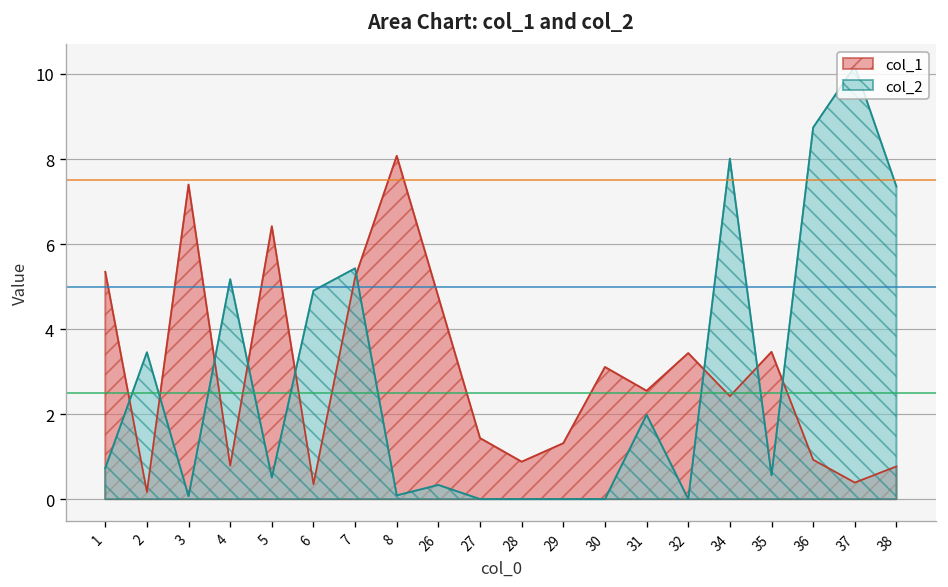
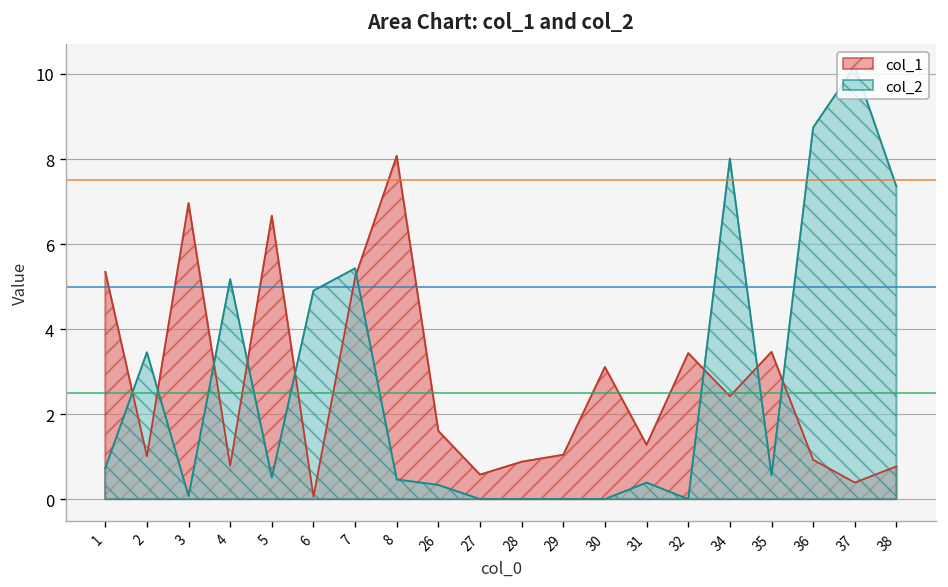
  {
    "col_1": {
      "1": 5.3,
-     "2": 0.2,
-     "3": 7.4,
+     "2": 1.0,
+     "3": 7.0,
      "4": 0.8,
-     "5": 6.4,
-     "6": 0.4,
+     "5": 6.7,
+     "6": 0.1,
      "7": 5.2,
      "8": 8.1,
-     "26": 4.8,
-     "27": 1.4,
+     "26": 1.6,
+     "27": 0.6,
      "28": 0.9,
-     "29": 1.3,
+     "29": 1.0,
      "30": 3.1,
-     "31": 2.5,
+     "31": 1.3,
      "32": 3.4,
      "34": 2.4,
      "35": 3.5,
      "36": 0.9,
      "37": 0.4,
      "38": 0.8
    },
    "col_2": {
      "1": 0.7,
      "2": 3.5,
      "3": 0.1,
      "4": 5.2,
      "5": 0.5,
      "6": 4.9,
      "7": 5.4,
-     "8": 0.1,
+     "8": 0.5,
      "26": 0.3,
      "27": 0.0,
      "28": 0.0,
      "29": 0.0,
      "30": 0.0,
-     "31": 2.0,
+     "31": 0.4,
      "32": 0.0,
      "34": 8.0,
      "35": 0.6,
      "36": 8.7,
      "38": 7.4
    }
  }
